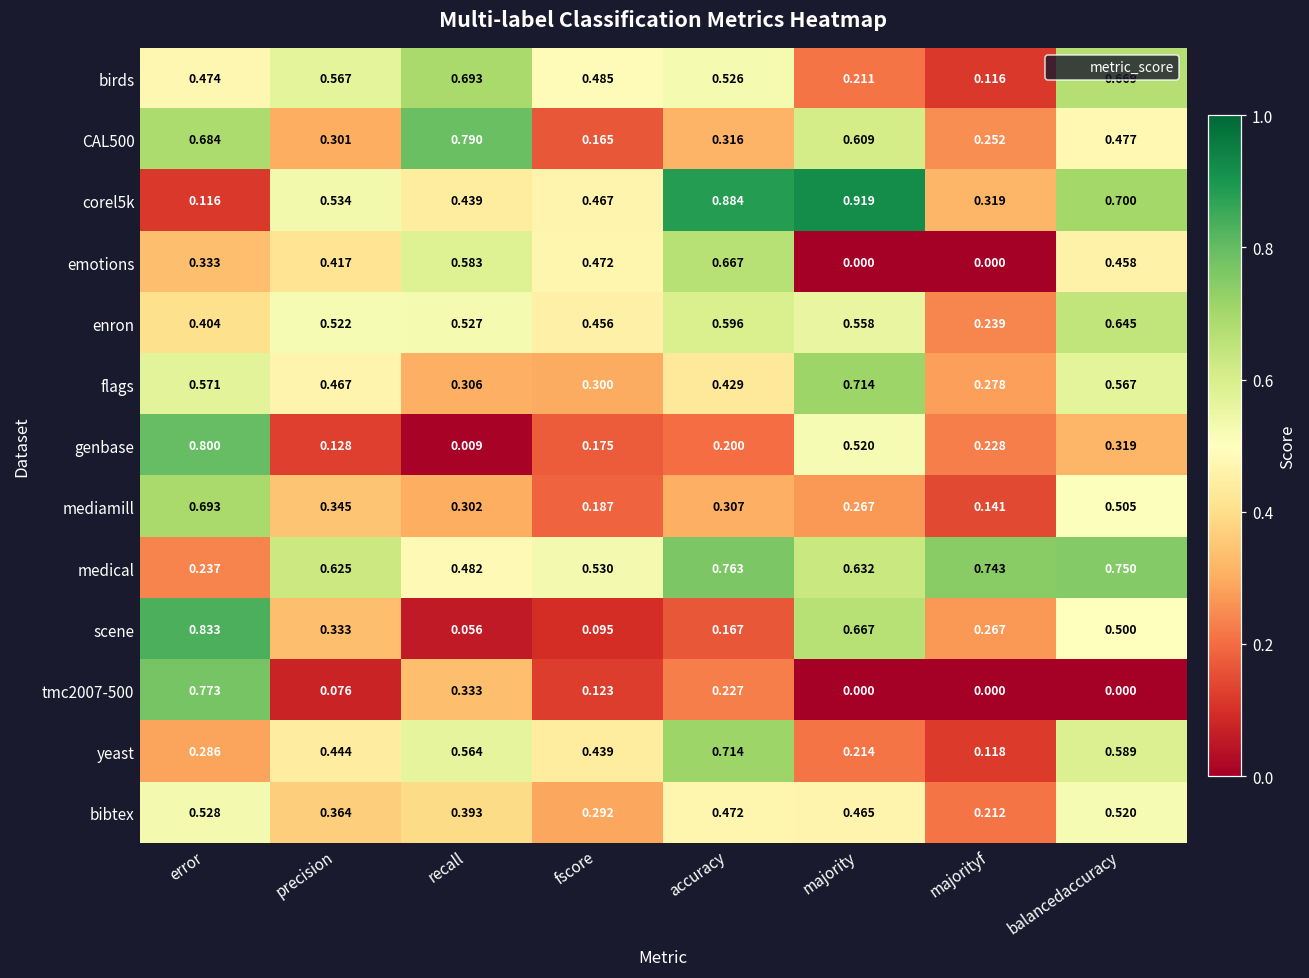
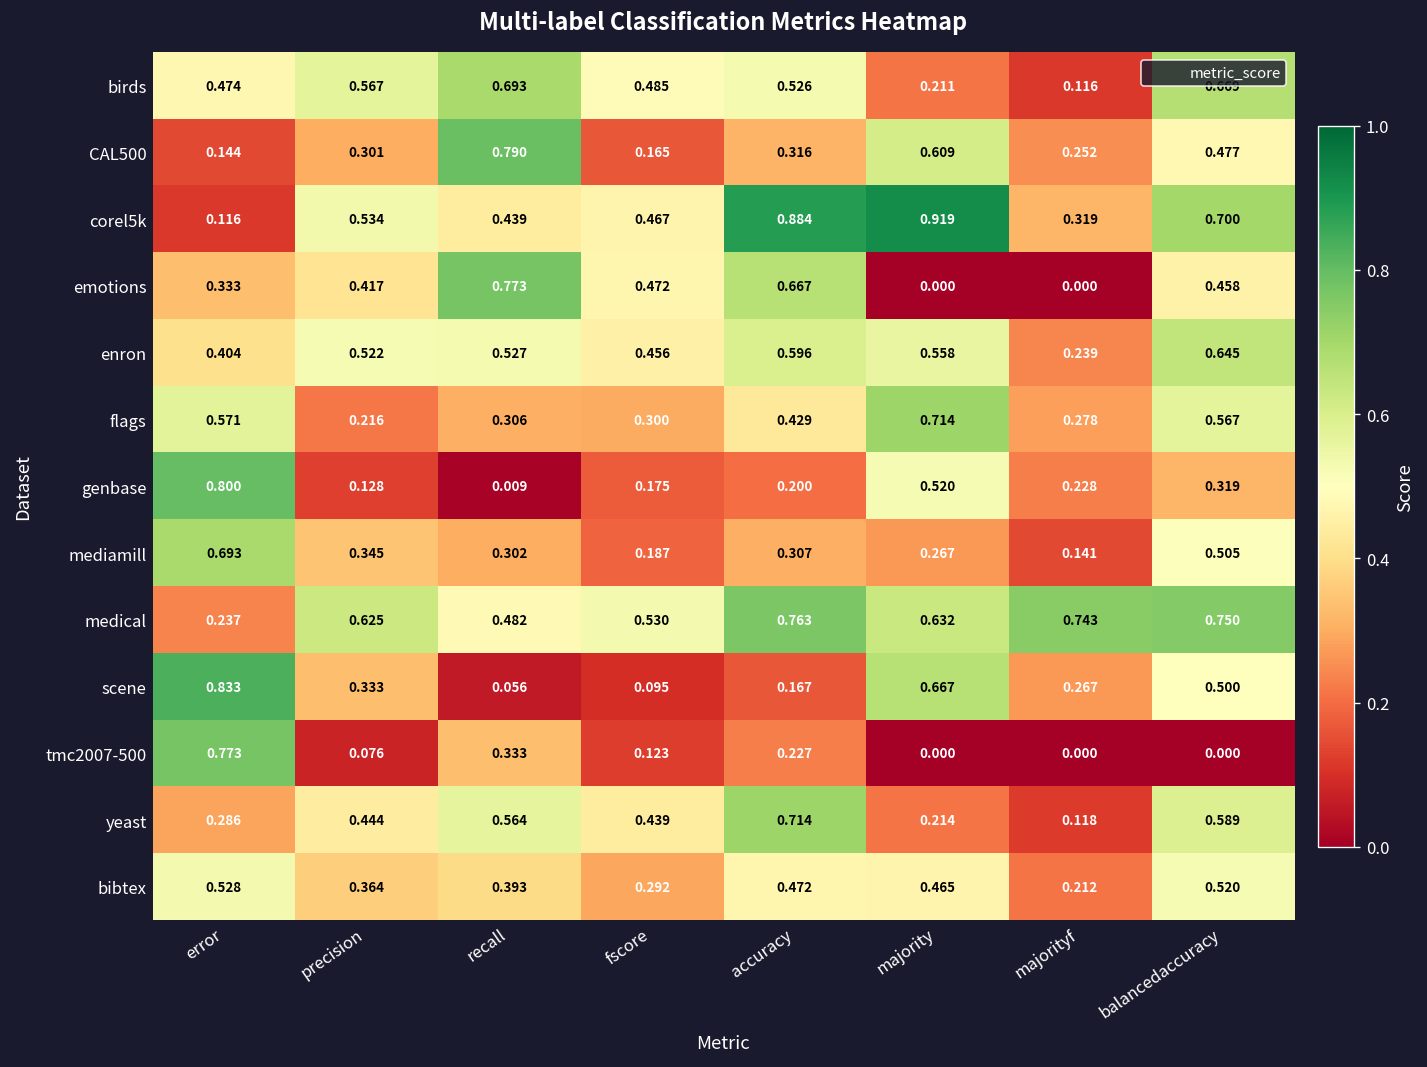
  {
    "birds": {
      "error": 0.474,
      "precision": 0.567,
      "recall": 0.693,
      "fscore": 0.485,
      "accuracy": 0.526,
      "majority": 0.211,
      "majorityf": 0.116
    },
    "CAL500": {
-     "error": 0.684,
+     "error": 0.144,
      "precision": 0.301,
      "recall": 0.790,
      "fscore": 0.165,
      "accuracy": 0.316,
      "majority": 0.609,
      "majorityf": 0.252,
      "balancedaccuracy": 0.477
    },
    "corel5k": {
      "error": 0.116,
      "precision": 0.534,
      "recall": 0.439,
      "fscore": 0.467,
      "accuracy": 0.884,
      "majority": 0.919,
      "majorityf": 0.319,
      "balancedaccuracy": 0.700
    },
    "emotions": {
      "error": 0.333,
      "precision": 0.417,
-     "recall": 0.583,
+     "recall": 0.773,
      "fscore": 0.472,
      "accuracy": 0.667,
      "majority": 0.000,
      "majorityf": 0.000,
      "balancedaccuracy": 0.458
    },
    "enron": {
      "error": 0.404,
      "precision": 0.522,
      "recall": 0.527,
      "fscore": 0.456,
      "accuracy": 0.596,
      "majority": 0.558,
      "majorityf": 0.239,
      "balancedaccuracy": 0.645
    },
    "flags": {
      "error": 0.571,
-     "precision": 0.467,
+     "precision": 0.216,
      "recall": 0.306,
      "fscore": 0.300,
      "accuracy": 0.429,
      "majority": 0.714,
      "majorityf": 0.278,
      "balancedaccuracy": 0.567
    },
    "genbase": {
      "error": 0.800,
      "precision": 0.128,
      "recall": 0.009,
      "fscore": 0.175,
      "accuracy": 0.200,
      "majority": 0.520,
      "majorityf": 0.228,
      "balancedaccuracy": 0.319
    },
    "mediamill": {
      "error": 0.693,
      "precision": 0.345,
      "recall": 0.302,
      "fscore": 0.187,
      "accuracy": 0.307,
      "majority": 0.267,
      "majorityf": 0.141,
      "balancedaccuracy": 0.505
    },
    "medical": {
      "error": 0.237,
      "precision": 0.625,
      "recall": 0.482,
      "fscore": 0.530,
      "accuracy": 0.763,
      "majority": 0.632,
      "majorityf": 0.743,
      "balancedaccuracy": 0.750
    },
    "scene": {
      "error": 0.833,
      "precision": 0.333,
      "recall": 0.056,
      "fscore": 0.095,
      "accuracy": 0.167,
      "majority": 0.667,
      "majorityf": 0.267,
      "balancedaccuracy": 0.500
    },
    "tmc2007-500": {
      "error": 0.773,
      "precision": 0.076,
      "recall": 0.333,
      "fscore": 0.123,
      "accuracy": 0.227,
      "majority": 0.000,
      "majorityf": 0.000,
      "balancedaccuracy": 0.000
    },
    "yeast": {
      "error": 0.286,
      "precision": 0.444,
      "recall": 0.564,
      "fscore": 0.439,
      "accuracy": 0.714,
      "majority": 0.214,
      "majorityf": 0.118,
      "balancedaccuracy": 0.589
    },
    "bibtex": {
      "error": 0.528,
      "precision": 0.364,
      "recall": 0.393,
      "fscore": 0.292,
      "accuracy": 0.472,
      "majority": 0.465,
      "majorityf": 0.212,
      "balancedaccuracy": 0.520
    }
  }
